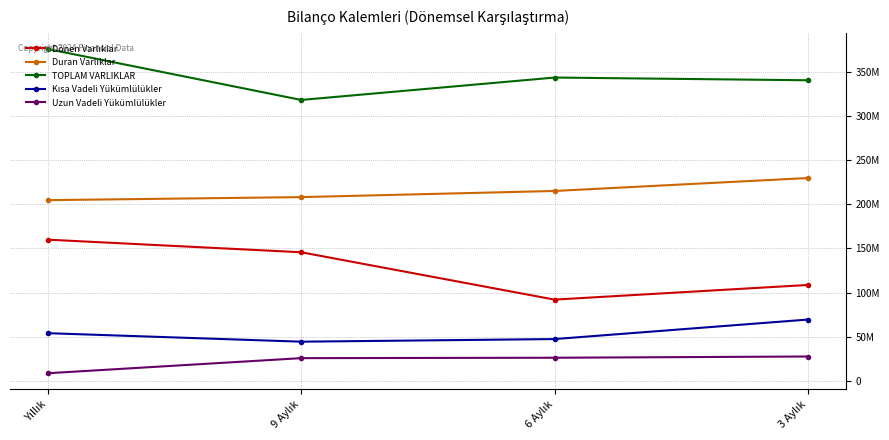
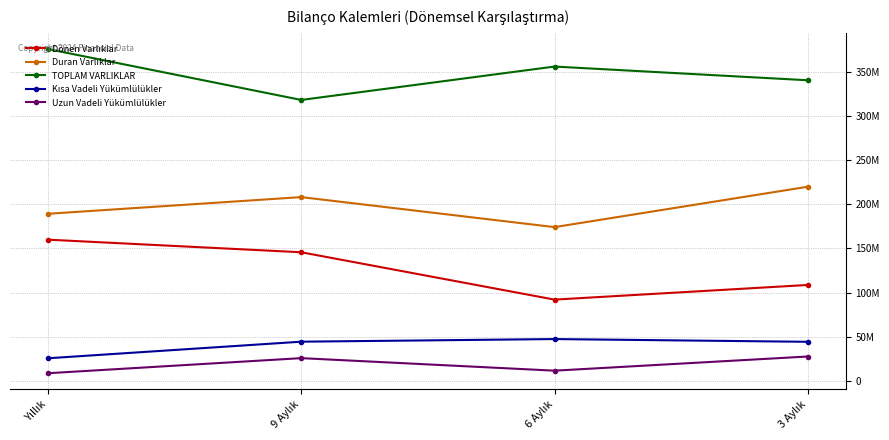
  {
    "Dönen Varlıklar": {
      "Yıllık": 160000000,
      "9 Aylık": 150000000,
      "6 Aylık": 90000000,
      "3 Aylık": 110000000
    },
    "Duran Varlıklar": {
-     "Yıllık": 200000000,
+     "Yıllık": 190000000,
      "9 Aylık": 210000000,
-     "6 Aylık": 210000000,
-     "3 Aylık": 230000000
+     "6 Aylık": 170000000,
+     "3 Aylık": 220000000
    },
    "TOPLAM VARLIKLAR": {
      "9 Aylık": 320000000,
-     "6 Aylık": 340000000,
+     "6 Aylık": 360000000,
      "3 Aylık": 340000000
    },
    "Kısa Vadeli Yükümlülükler": {
-     "Yıllık": 50000000,
+     "Yıllık": 30000000,
      "9 Aylık": 40000000,
      "6 Aylık": 50000000,
-     "3 Aylık": 70000000
+     "3 Aylık": 40000000
    },
    "Uzun Vadeli Yükümlülükler": {
      "Yıllık": 10000000,
      "9 Aylık": 30000000,
-     "6 Aylık": 30000000,
+     "6 Aylık": 10000000,
      "3 Aylık": 30000000
    }
  }
